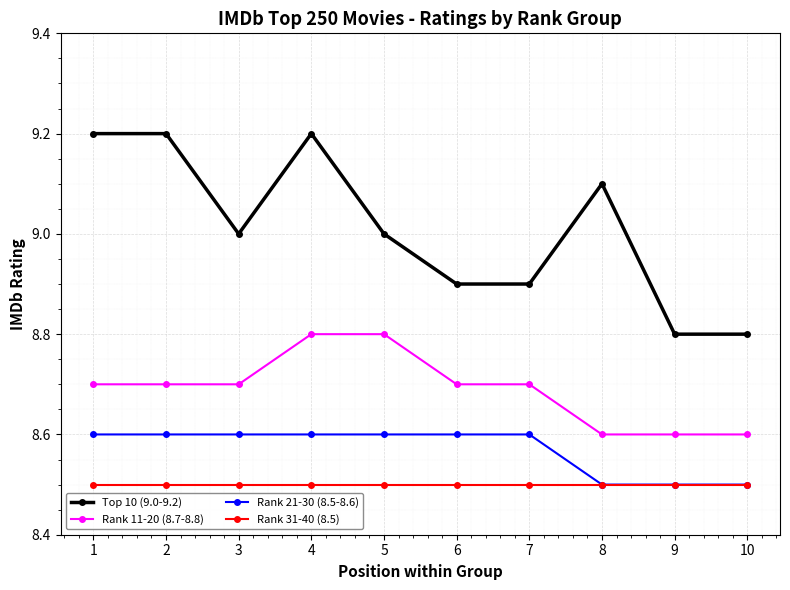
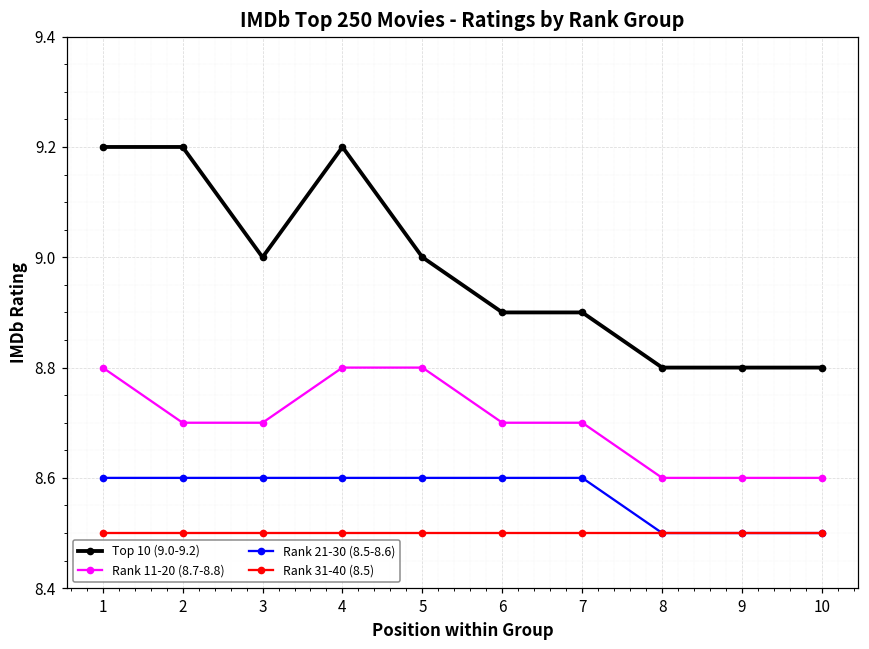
  {
    "Top 10 (9.0-9.2)": {
      "1": 9.2,
      "2": 9.2,
      "3": 9.0,
      "4": 9.2,
      "5": 9.0,
      "6": 8.9,
      "7": 8.9,
-     "8": 9.1,
+     "8": 8.8,
      "9": 8.8,
      "10": 8.8
    },
    "Rank 11-20 (8.7-8.8)": {
-     "1": 8.7,
+     "1": 8.8,
      "2": 8.7,
      "3": 8.7,
      "4": 8.8,
      "5": 8.8,
      "6": 8.7,
      "7": 8.7,
      "8": 8.6,
      "9": 8.6,
      "10": 8.6
    },
    "Rank 21-30 (8.5-8.6)": {
      "1": 8.6,
      "2": 8.6,
      "3": 8.6,
      "4": 8.6,
      "5": 8.6,
      "6": 8.6,
      "7": 8.6
    },
    "Rank 31-40 (8.5)": {
      "1": 8.5,
      "2": 8.5,
      "3": 8.5,
      "4": 8.5,
      "5": 8.5,
      "6": 8.5,
      "7": 8.5
    }
  }
